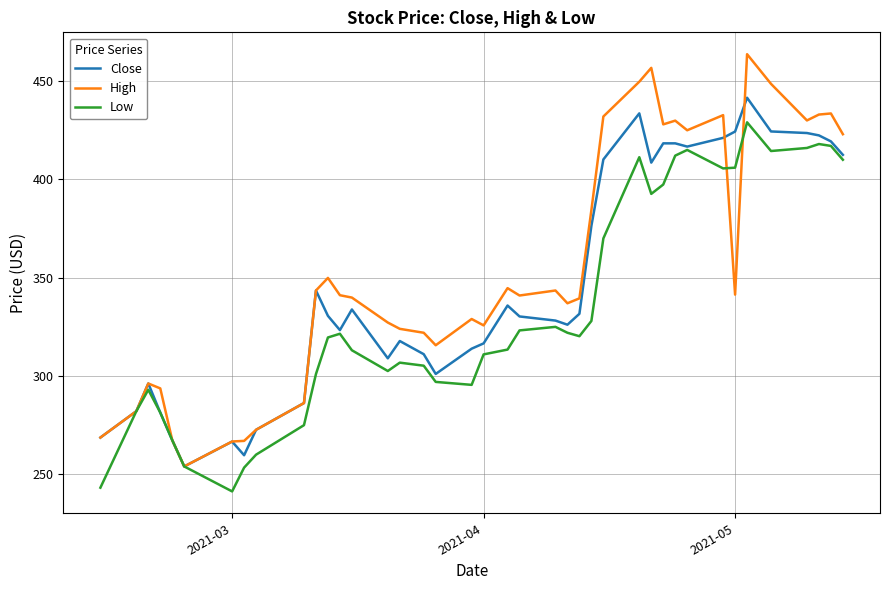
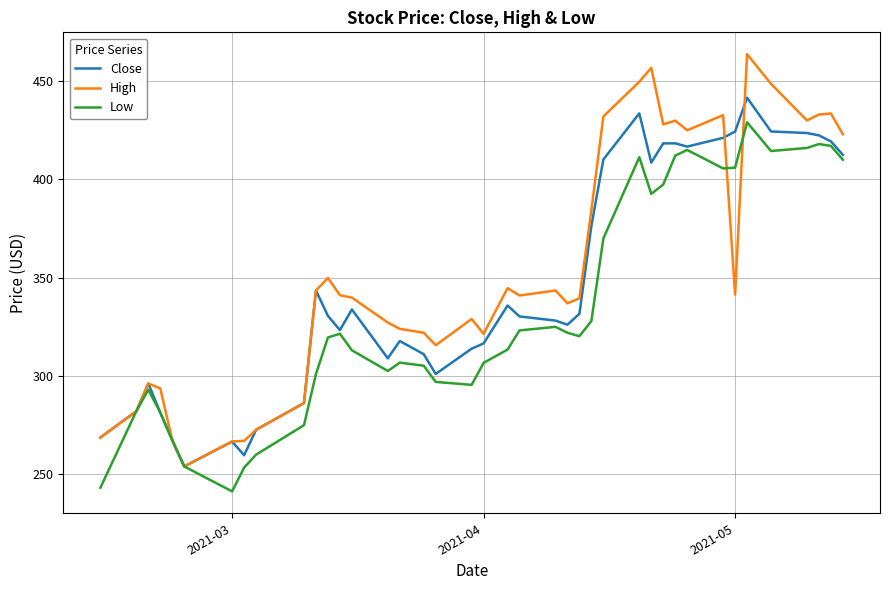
  {
    "Close": {
      "2021-04": 317,
      "2021-05": 424
    },
    "High": {
-     "2021-04": 326,
+     "2021-04": 322,
      "2021-05": 341
    },
    "Low": {
      "2021-03": 241,
-     "2021-04": 311,
+     "2021-04": 307,
      "2021-05": 406
    }
  }
